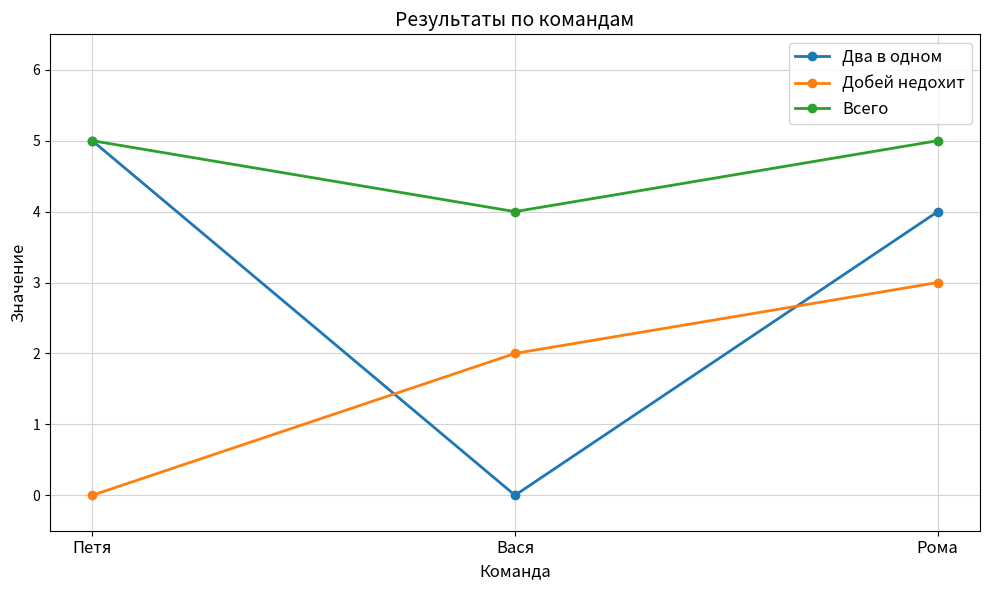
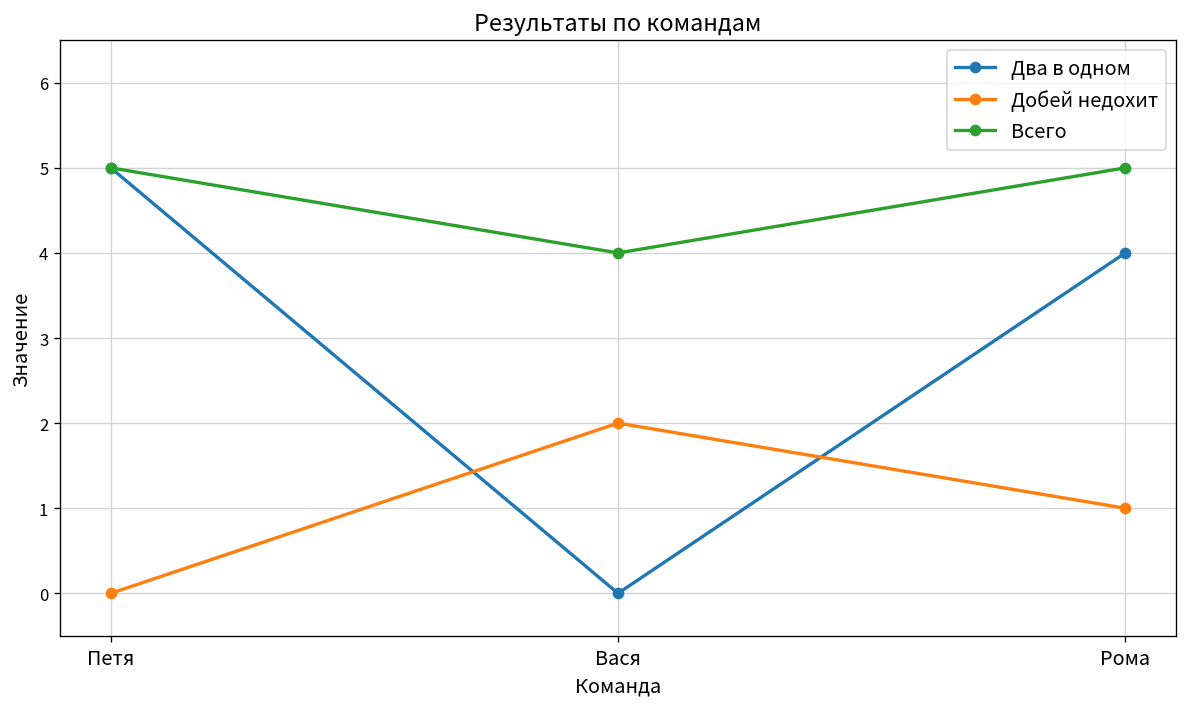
  {
    "Два в одном": {
      "Вася": 0,
      "Рома": 4
    },
    "Добей недохит": {
      "Петя": 0,
      "Вася": 2,
-     "Рома": 3
+     "Рома": 1
    },
    "Всего": {
      "Вася": 4,
      "Рома": 5
    }
  }
